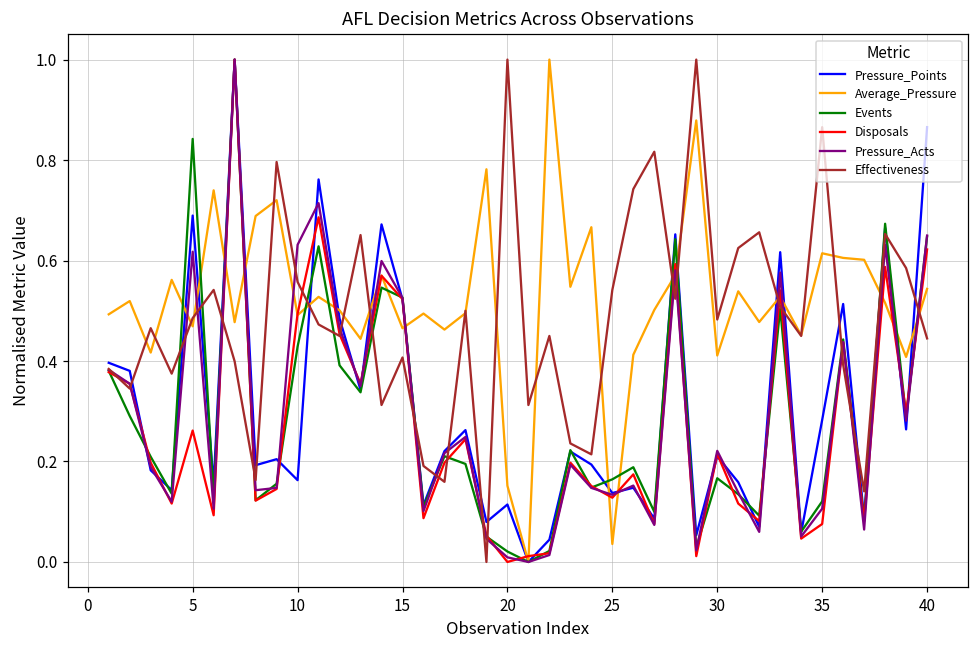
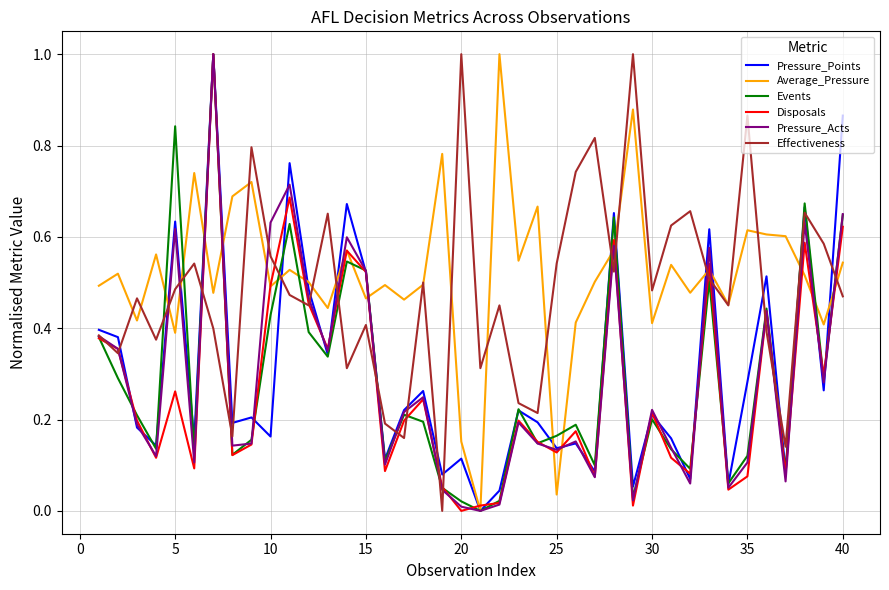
  {
    "Pressure_Points": {
-     "5": 0.69,
+     "5": 0.63,
      "10": 0.16,
      "20": 0.11,
      "35": 0.28
    },
    "Average_Pressure": {
-     "5": 0.47,
+     "5": 0.39,
      "15": 0.47,
      "20": 0.15,
      "25": 0.04,
      "30": 0.41,
      "35": 0.61,
      "40": 0.54
    },
    "Events": {
      "5": 0.84,
      "10": 0.43,
      "20": 0.02,
      "25": 0.16,
-     "30": 0.17,
+     "30": 0.20,
      "35": 0.12
    },
    "Disposals": {
      "5": 0.26,
      "20": 0.00,
      "25": 0.13,
      "35": 0.08,
      "40": 0.62
    },
    "Pressure_Acts": {
      "5": 0.62,
      "10": 0.63,
      "20": 0.01,
      "30": 0.22,
      "35": 0.11
    },
    "Effectiveness": {
      "5": 0.49,
      "10": 0.56,
      "15": 0.41,
      "20": 1.00,
      "25": 0.54,
      "30": 0.48,
-     "40": 0.44
+     "40": 0.47
    }
  }
